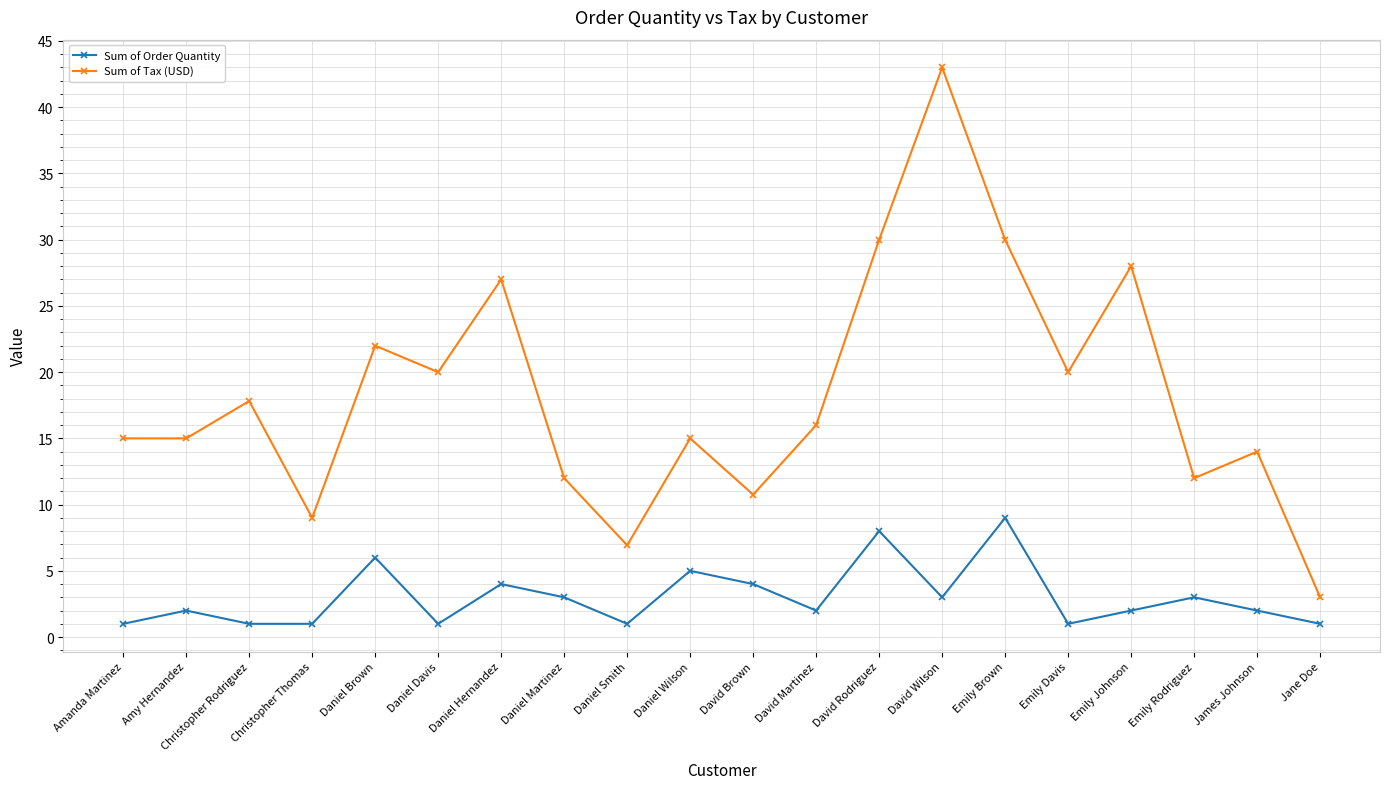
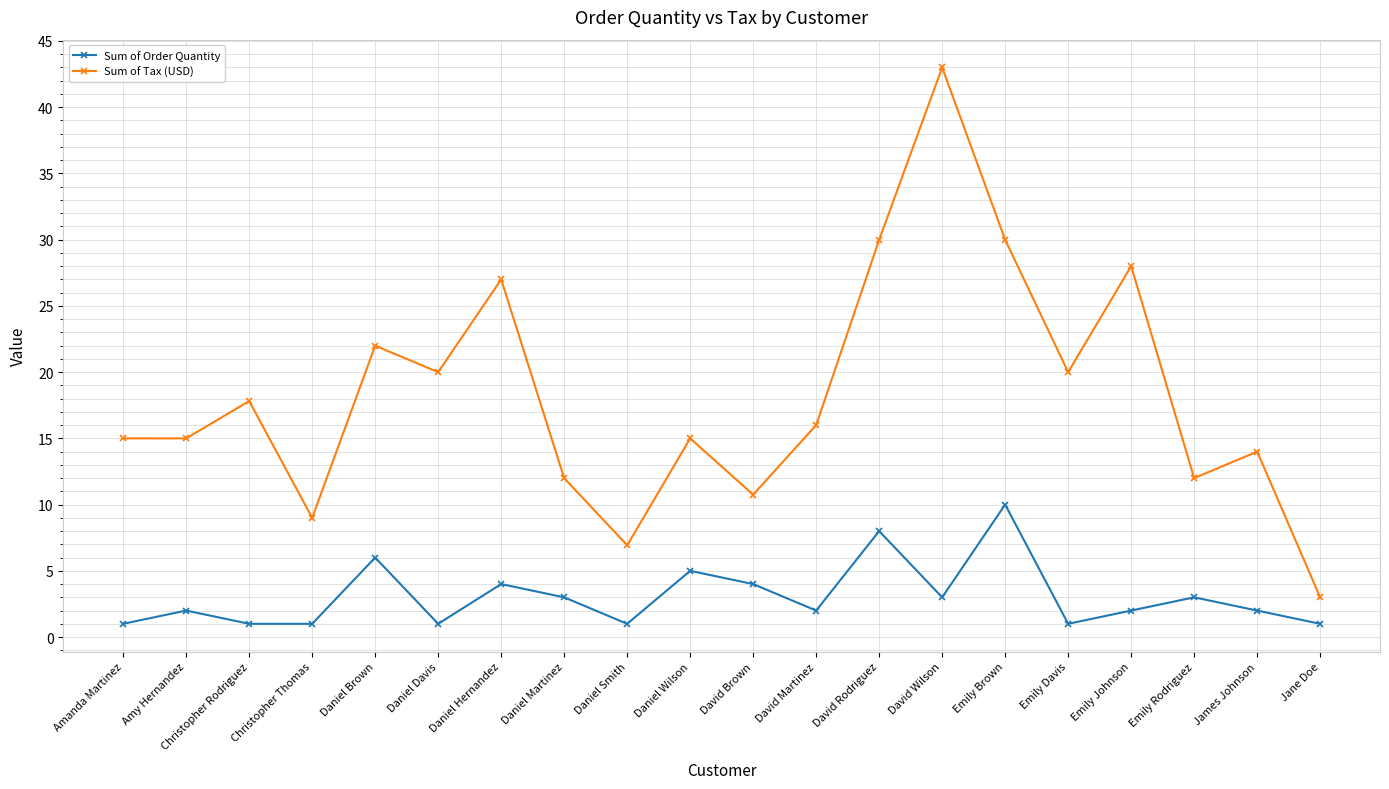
  {
    "Sum of Order Quantity": {
      "Amanda Martinez": 1,
      "Amy Hernandez": 2,
      "Christopher Rodriguez": 1,
      "Christopher Thomas": 1,
      "Daniel Brown": 6,
      "Daniel Davis": 1,
      "Daniel Hernandez": 4,
      "Daniel Martinez": 3,
      "Daniel Smith": 1,
      "Daniel Wilson": 5,
      "David Brown": 4,
      "David Martinez": 2,
      "David Rodriguez": 8,
      "David Wilson": 3,
-     "Emily Brown": 9,
+     "Emily Brown": 10,
      "Emily Davis": 1,
      "Emily Johnson": 2,
      "Emily Rodriguez": 3,
      "James Johnson": 2,
      "Jane Doe": 1
    },
    "Sum of Tax (USD)": {
      "Amanda Martinez": 15,
      "Amy Hernandez": 15,
      "Christopher Rodriguez": 18,
      "Christopher Thomas": 9,
      "Daniel Brown": 22,
      "Daniel Davis": 20,
      "Daniel Hernandez": 27,
      "Daniel Martinez": 12,
      "Daniel Smith": 7,
      "Daniel Wilson": 15,
      "David Brown": 10.8,
      "David Martinez": 16,
      "David Rodriguez": 30,
      "David Wilson": 43,
      "Emily Brown": 30,
      "Emily Davis": 20,
      "Emily Johnson": 28,
      "Emily Rodriguez": 12,
      "James Johnson": 14,
      "Jane Doe": 3
    }
  }
